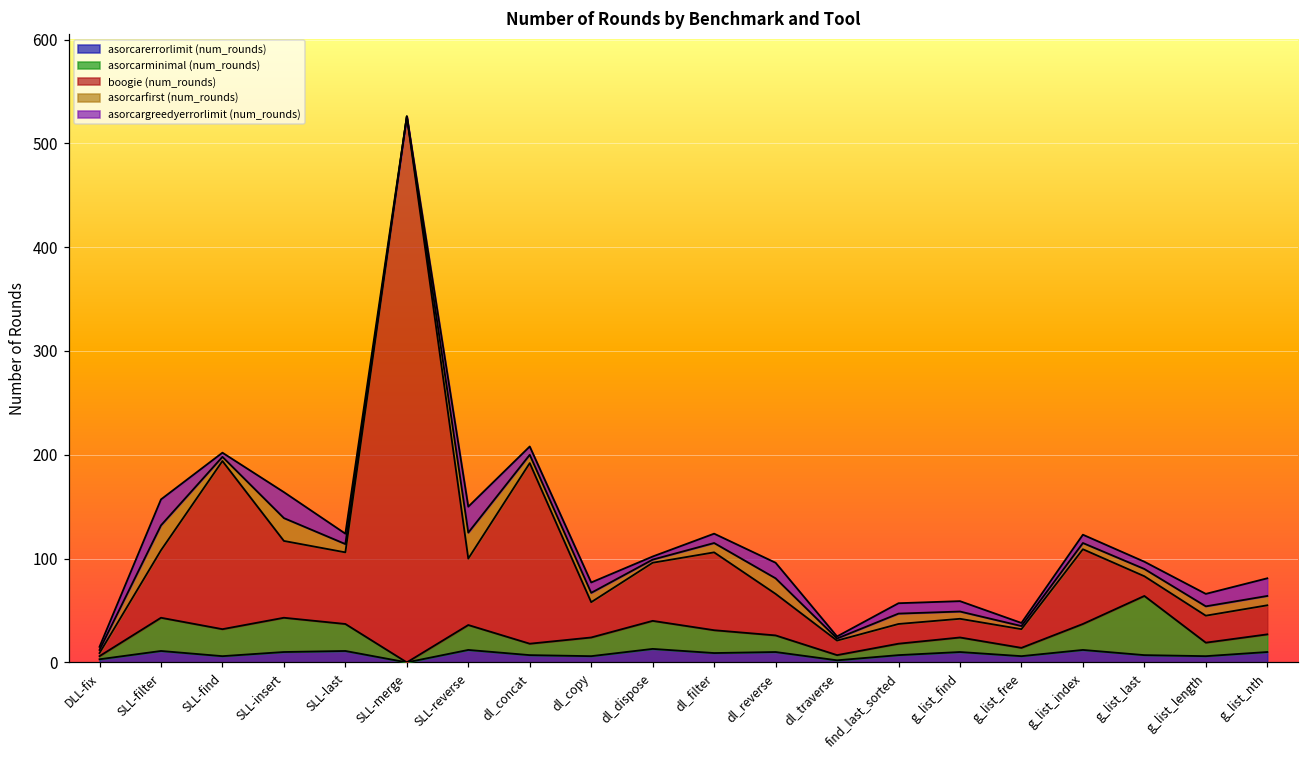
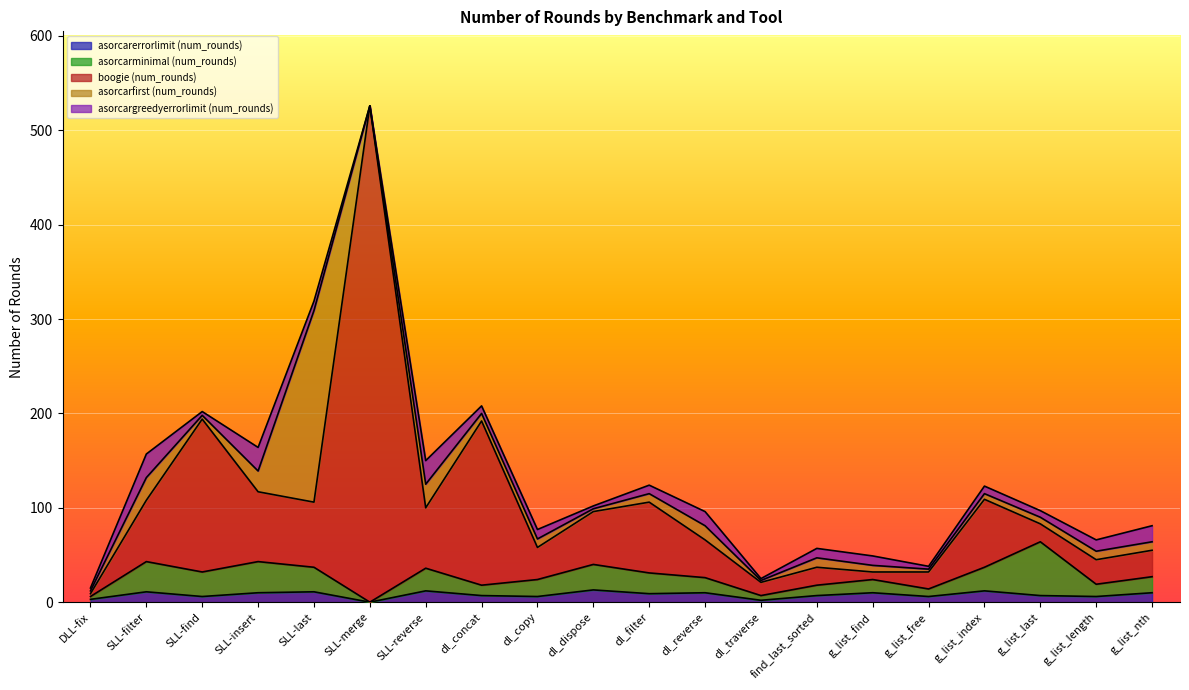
  {
    "asorcarerrorlimit (num_rounds)": {
      "DLL-fix": 0,
      "SLL-filter": 10,
      "SLL-find": 10,
      "SLL-insert": 10,
      "SLL-last": 10,
      "SLL-reverse": 10,
      "dl_concat": 10,
      "dl_copy": 10,
      "dl_dispose": 10,
      "dl_filter": 10,
      "dl_reverse": 10,
      "dl_traverse": 0,
      "find_last_sorted": 10,
      "g_list_find": 10,
      "g_list_free": 10,
      "g_list_index": 10,
      "g_list_last": 10,
      "g_list_length": 10,
      "g_list_nth": 10
    },
    "asorcarminimal (num_rounds)": {
      "DLL-fix": 0,
      "SLL-filter": 30,
      "SLL-find": 30,
      "SLL-insert": 30,
      "SLL-last": 30,
      "SLL-reverse": 20,
      "dl_concat": 10,
      "dl_copy": 20,
      "dl_dispose": 30,
      "dl_filter": 20,
      "dl_reverse": 20,
      "dl_traverse": 10,
      "find_last_sorted": 10,
      "g_list_find": 10,
      "g_list_free": 10,
      "g_list_index": 30,
      "g_list_last": 60,
      "g_list_length": 10,
      "g_list_nth": 20
    },
    "boogie (num_rounds)": {
      "DLL-fix": 0,
      "SLL-filter": 70,
      "SLL-find": 160,
      "SLL-insert": 70,
      "SLL-last": 70,
      "SLL-reverse": 60,
      "dl_concat": 170,
      "dl_copy": 30,
      "dl_dispose": 60,
      "dl_filter": 80,
      "dl_reverse": 40,
      "find_last_sorted": 20,
-     "g_list_find": 20,
+     "g_list_find": 10,
      "g_list_free": 20,
      "g_list_index": 70,
      "g_list_last": 20,
      "g_list_length": 30,
      "g_list_nth": 30
    },
    "asorcarfirst (num_rounds)": {
      "DLL-fix": 0,
      "SLL-filter": 20,
      "SLL-find": 0,
      "SLL-insert": 20,
-     "SLL-last": 10,
+     "SLL-last": 200,
      "SLL-reverse": 30,
      "dl_concat": 10,
      "dl_copy": 10,
      "dl_dispose": 0,
      "dl_filter": 10,
      "dl_reverse": 20,
      "find_last_sorted": 10,
      "g_list_find": 10,
      "g_list_free": 0,
      "g_list_index": 10,
      "g_list_last": 10,
      "g_list_length": 10,
      "g_list_nth": 10
    },
    "asorcargreedyerrorlimit (num_rounds)": {
      "DLL-fix": 0,
      "SLL-filter": 30,
      "SLL-find": 0,
      "SLL-insert": 30,
      "SLL-last": 10,
      "SLL-reverse": 30,
      "dl_concat": 10,
      "dl_copy": 10,
      "dl_dispose": 0,
      "dl_filter": 10,
      "dl_reverse": 20,
      "find_last_sorted": 10,
      "g_list_find": 10,
      "g_list_free": 0,
      "g_list_index": 10,
      "g_list_last": 10,
      "g_list_length": 10,
      "g_list_nth": 20
    }
  }
